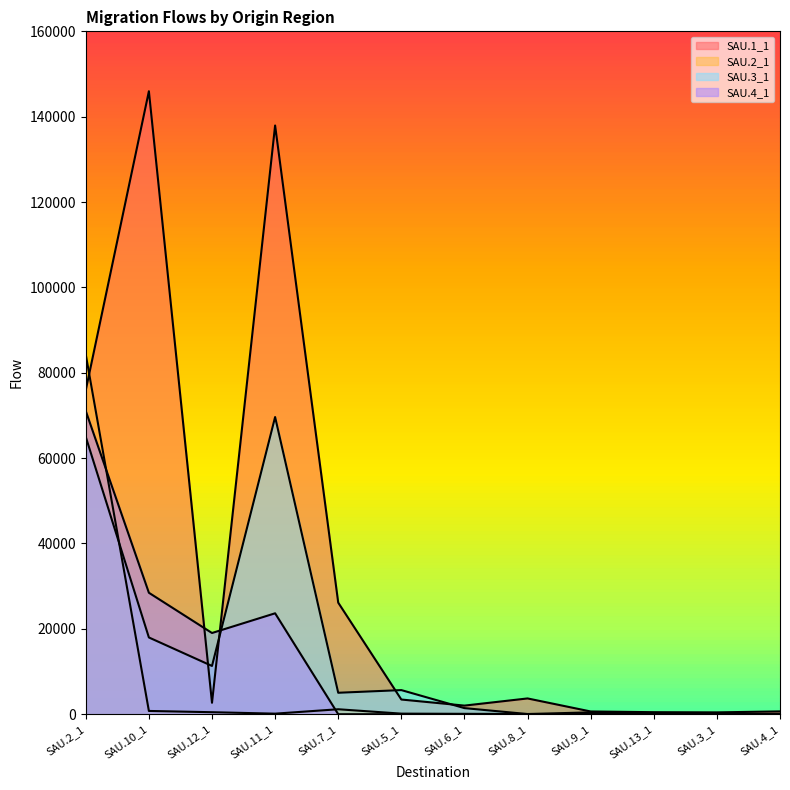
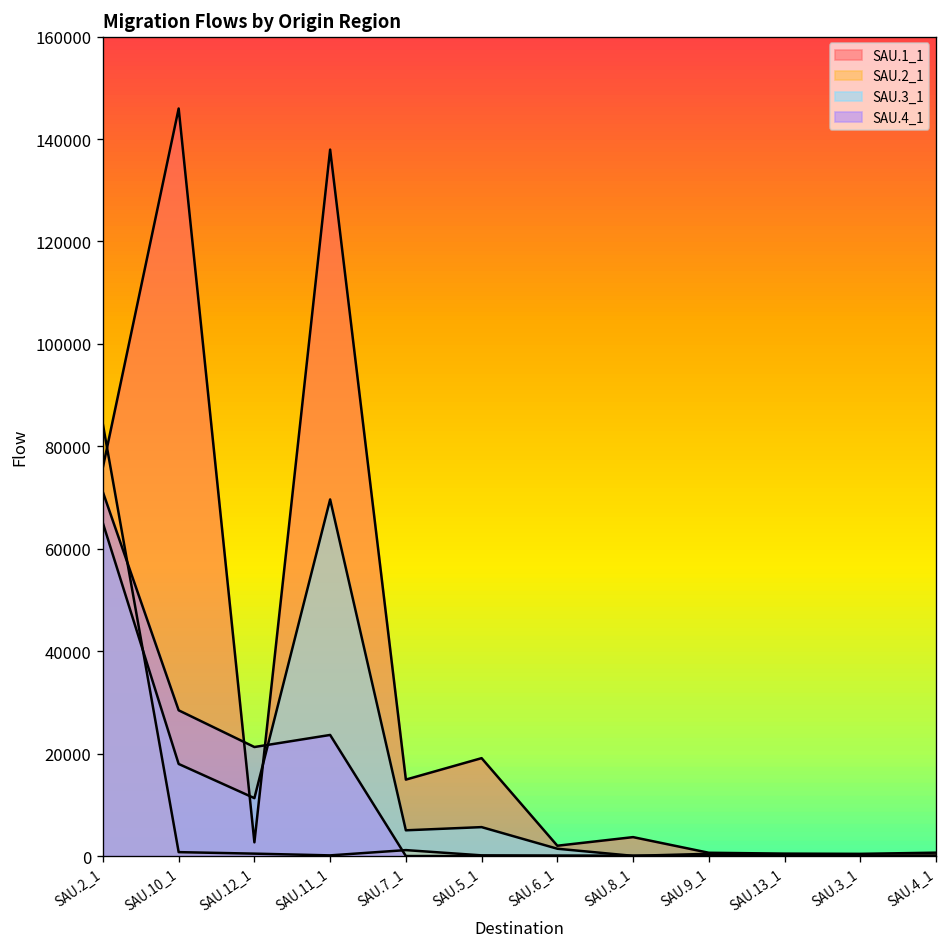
  {
    "SAU.1_1": {
      "SAU.2_1": 76000,
      "SAU.10_1": 146000,
      "SAU.12_1": 3000,
      "SAU.11_1": 138000,
-     "SAU.7_1": 26000,
-     "SAU.5_1": 3000,
+     "SAU.7_1": 15000,
+     "SAU.5_1": 19000,
      "SAU.8_1": 4000
    },
    "SAU.2_1": {
      "SAU.2_1": 84000,
      "SAU.10_1": 1000,
      "SAU.12_1": 0,
      "SAU.11_1": 0,
      "SAU.7_1": 1000
    },
    "SAU.3_1": {
      "SAU.2_1": 65000,
      "SAU.10_1": 18000,
      "SAU.12_1": 11000,
      "SAU.11_1": 70000,
      "SAU.7_1": 5000,
      "SAU.5_1": 6000
    },
    "SAU.4_1": {
      "SAU.2_1": 71000,
      "SAU.10_1": 28000,
-     "SAU.12_1": 19000,
+     "SAU.12_1": 21000,
      "SAU.11_1": 24000,
      "SAU.7_1": 0
    }
  }
